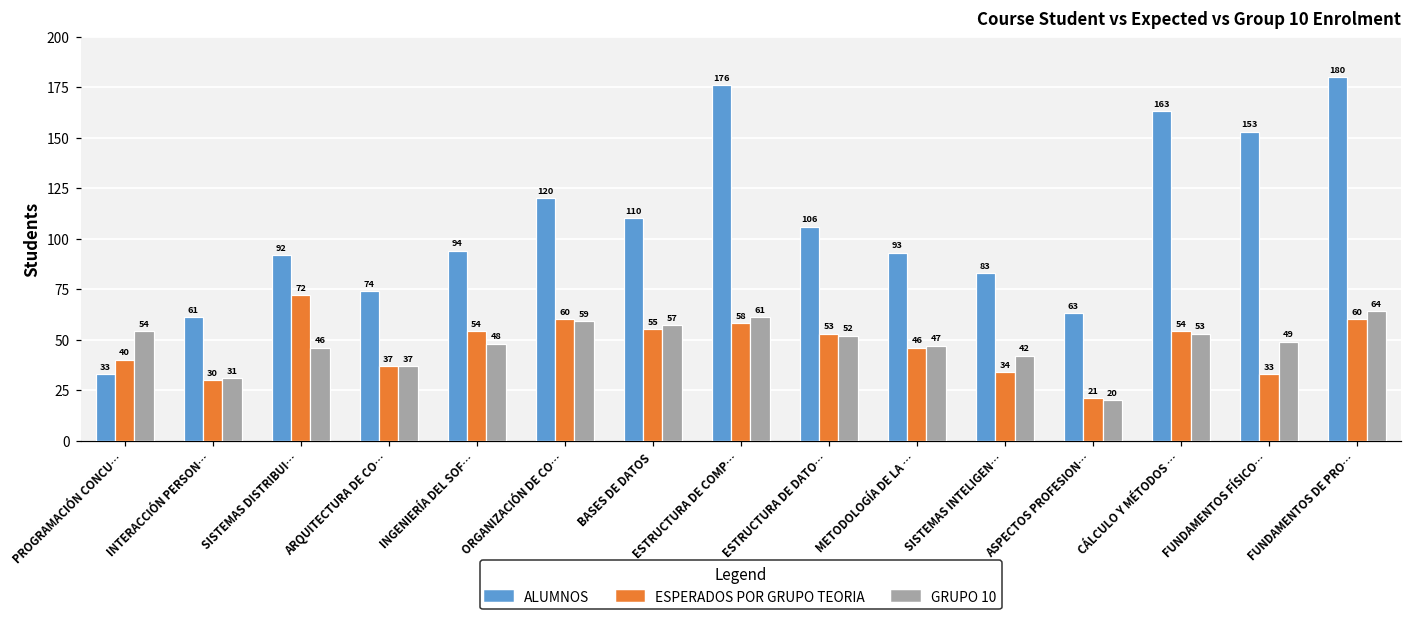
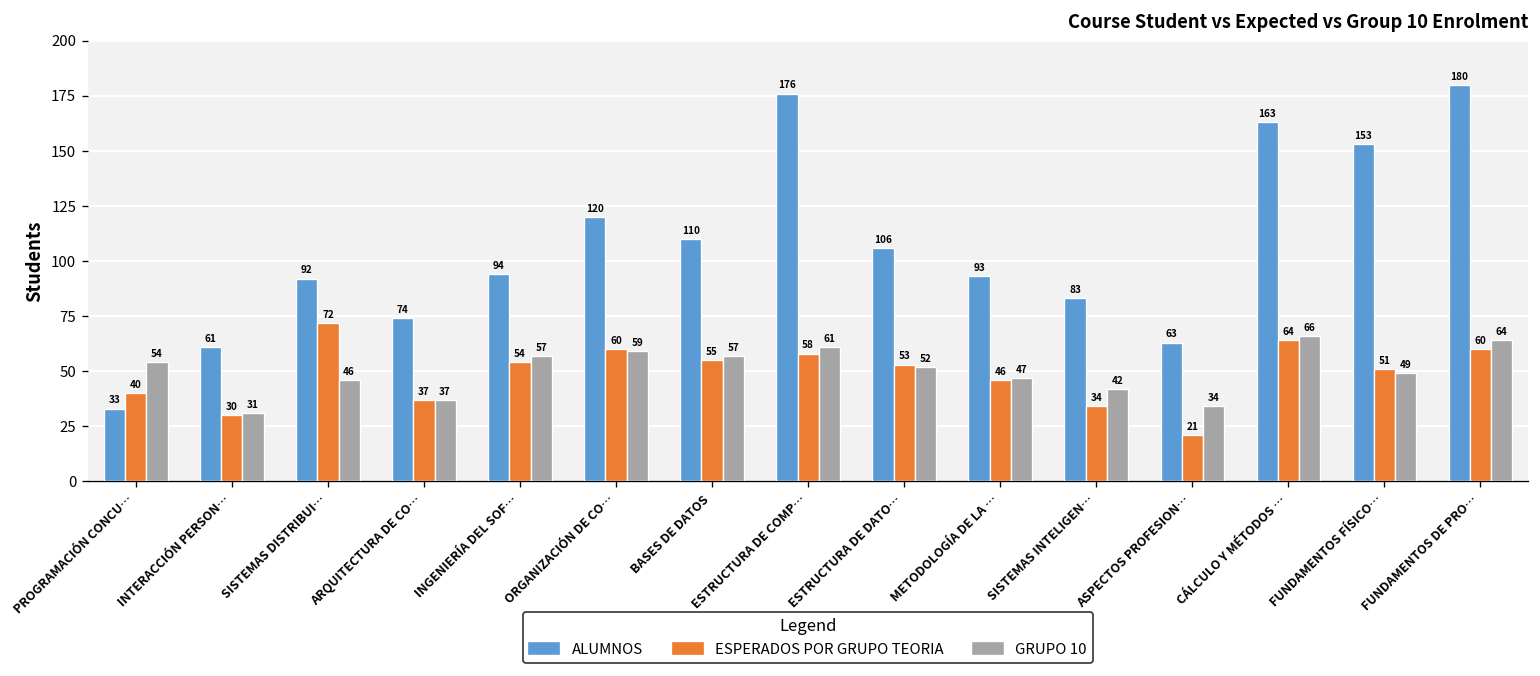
  {
    "ALUMNOS": {
      "PROGRAMACIÓN CONCU…": 33,
      "INTERACCIÓN PERSON…": 61,
      "SISTEMAS DISTRIBUI…": 92,
      "ARQUITECTURA DE CO…": 74,
      "INGENIERÍA DEL SOF…": 94,
      "ORGANIZACIÓN DE CO…": 120,
      "BASES DE DATOS": 110,
      "ESTRUCTURA DE COMP…": 176,
      "ESTRUCTURA DE DATO…": 106,
      "METODOLOGÍA DE LA …": 93,
      "SISTEMAS INTELIGEN…": 83,
      "ASPECTOS PROFESION…": 63,
      "CÁLCULO Y MÉTODOS …": 163,
      "FUNDAMENTOS FÍSICO…": 153,
      "FUNDAMENTOS DE PRO…": 180
    },
    "ESPERADOS POR GRUPO TEORIA": {
      "PROGRAMACIÓN CONCU…": 40,
      "INTERACCIÓN PERSON…": 30,
      "SISTEMAS DISTRIBUI…": 72,
      "ARQUITECTURA DE CO…": 37,
      "INGENIERÍA DEL SOF…": 54,
      "ORGANIZACIÓN DE CO…": 60,
      "BASES DE DATOS": 55,
      "ESTRUCTURA DE COMP…": 58,
      "ESTRUCTURA DE DATO…": 53,
      "METODOLOGÍA DE LA …": 46,
      "SISTEMAS INTELIGEN…": 34,
      "ASPECTOS PROFESION…": 21,
-     "CÁLCULO Y MÉTODOS …": 54,
-     "FUNDAMENTOS FÍSICO…": 33,
+     "CÁLCULO Y MÉTODOS …": 64,
+     "FUNDAMENTOS FÍSICO…": 51,
      "FUNDAMENTOS DE PRO…": 60
    },
    "GRUPO 10": {
      "PROGRAMACIÓN CONCU…": 54,
      "INTERACCIÓN PERSON…": 31,
      "SISTEMAS DISTRIBUI…": 46,
      "ARQUITECTURA DE CO…": 37,
-     "INGENIERÍA DEL SOF…": 48,
+     "INGENIERÍA DEL SOF…": 57,
      "ORGANIZACIÓN DE CO…": 59,
      "BASES DE DATOS": 57,
      "ESTRUCTURA DE COMP…": 61,
      "ESTRUCTURA DE DATO…": 52,
      "METODOLOGÍA DE LA …": 47,
      "SISTEMAS INTELIGEN…": 42,
-     "ASPECTOS PROFESION…": 20,
-     "CÁLCULO Y MÉTODOS …": 53,
+     "ASPECTOS PROFESION…": 34,
+     "CÁLCULO Y MÉTODOS …": 66,
      "FUNDAMENTOS FÍSICO…": 49,
      "FUNDAMENTOS DE PRO…": 64
    }
  }
